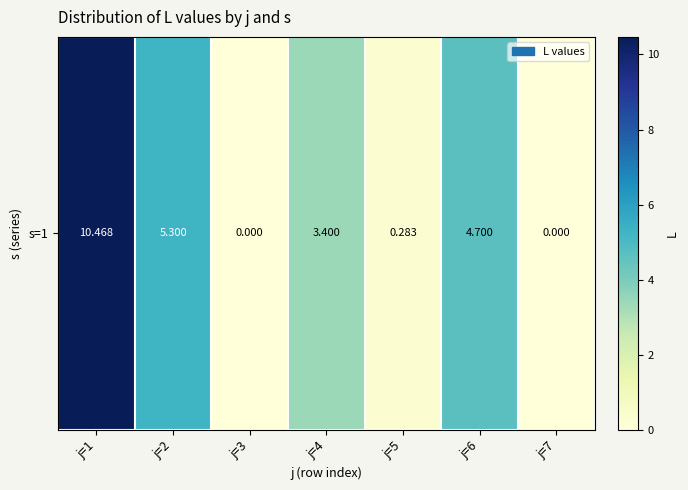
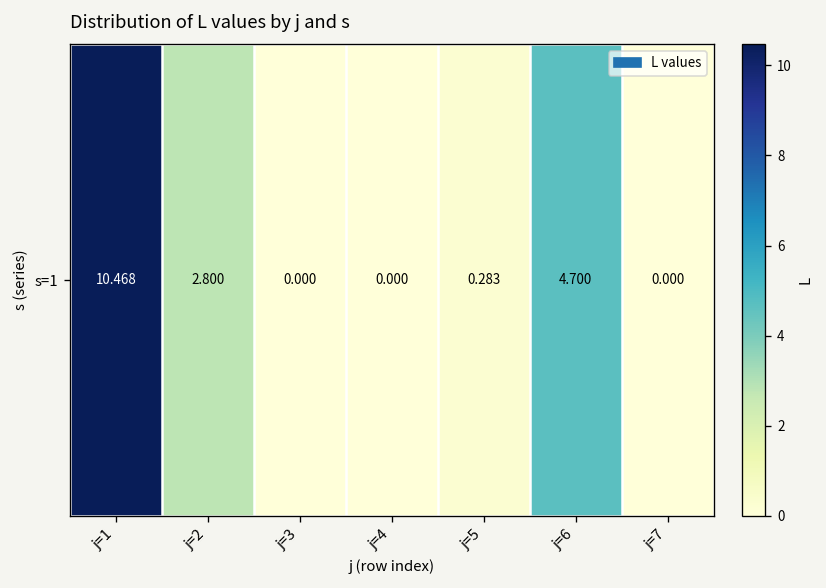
  {
    "s=1": {
      "j=1": 10.468,
-     "j=2": 5.300,
+     "j=2": 2.800,
      "j=3": 0.000,
-     "j=4": 3.400,
+     "j=4": 0.000,
      "j=5": 0.283,
      "j=6": 4.700,
      "j=7": 0.000
    }
  }
